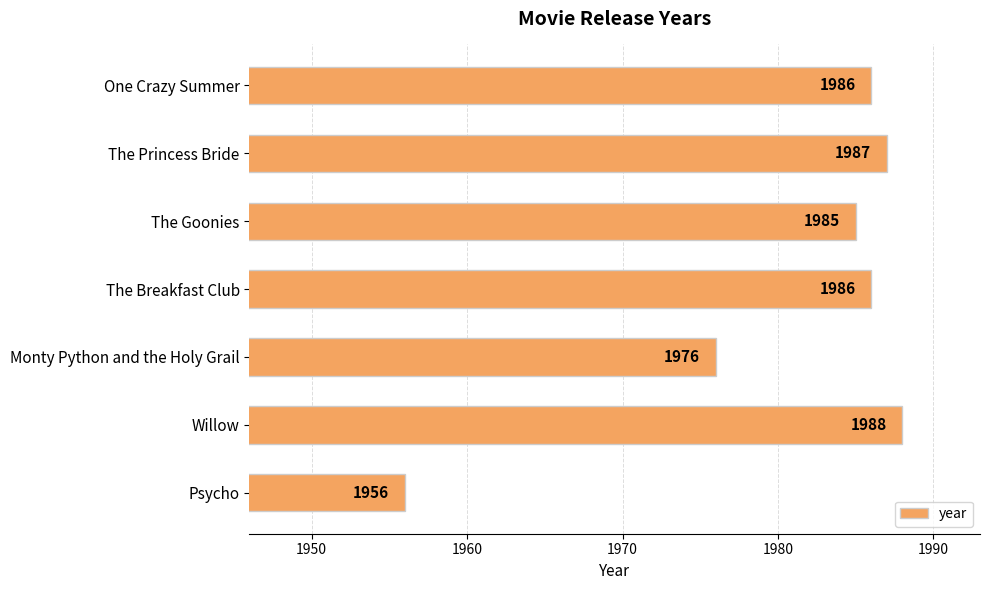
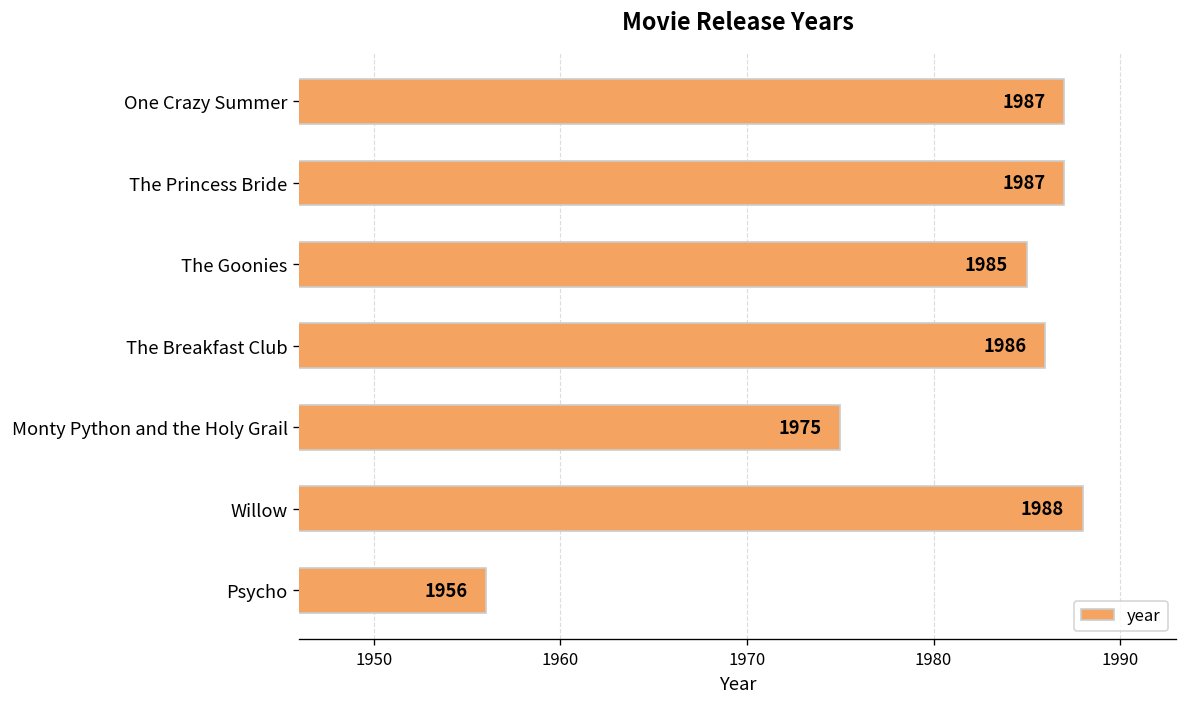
  {
-   "One Crazy Summer": 1986,
+   "One Crazy Summer": 1987,
    "The Princess Bride": 1987,
    "The Goonies": 1985,
    "The Breakfast Club": 1986,
-   "Monty Python and the Holy Grail": 1976,
+   "Monty Python and the Holy Grail": 1975,
    "Willow": 1988,
    "Psycho": 1956
  }
